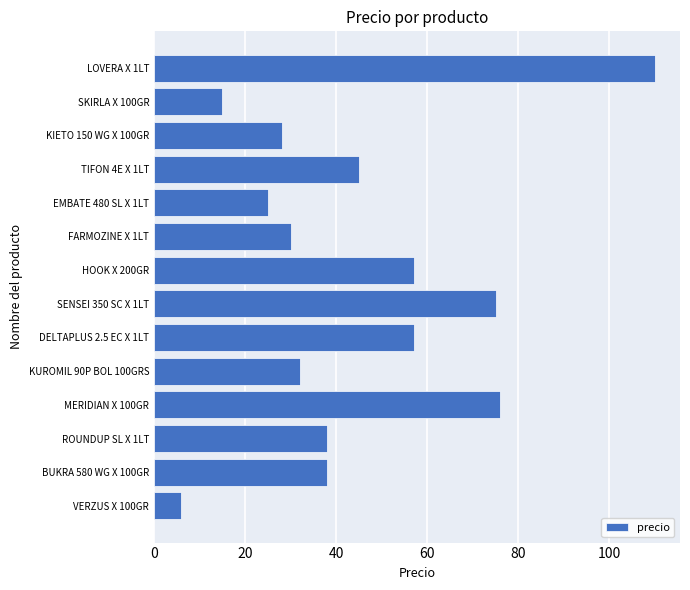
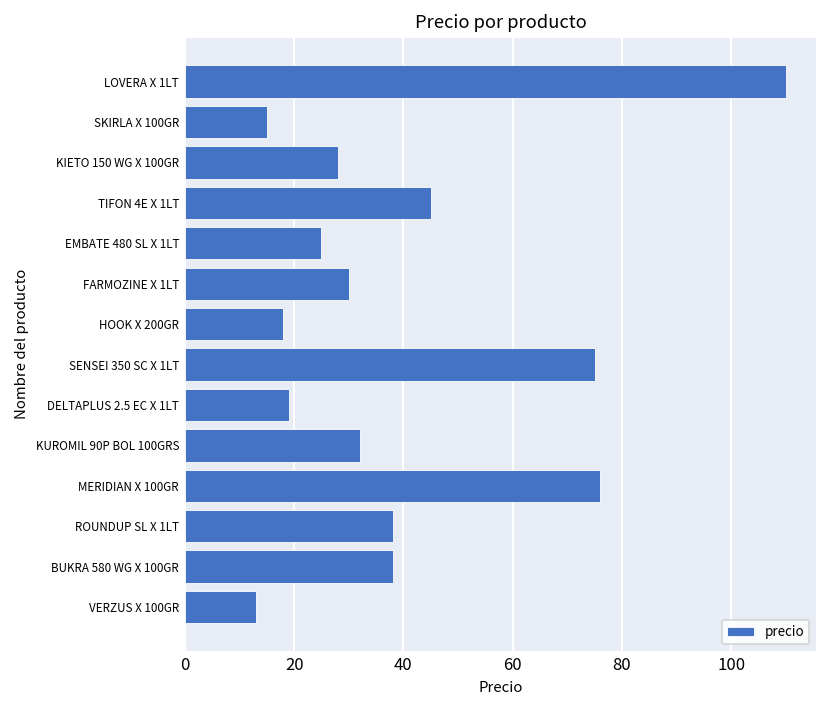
  {
    "LOVERA X 1LT": 110,
    "SKIRLA X 100GR": 15,
    "KIETO 150 WG X 100GR": 28,
    "TIFON 4E X 1LT": 45,
    "EMBATE 480 SL X 1LT": 25,
    "FARMOZINE X 1LT": 30,
-   "HOOK X 200GR": 57,
+   "HOOK X 200GR": 18,
    "SENSEI 350 SC X 1LT": 75,
-   "DELTAPLUS 2.5 EC X 1LT": 57,
+   "DELTAPLUS 2.5 EC X 1LT": 19,
    "KUROMIL 90P BOL 100GRS": 32,
    "MERIDIAN X 100GR": 76,
    "ROUNDUP SL X 1LT": 38,
    "BUKRA 580 WG X 100GR": 38,
-   "VERZUS X 100GR": 6
+   "VERZUS X 100GR": 13
  }
